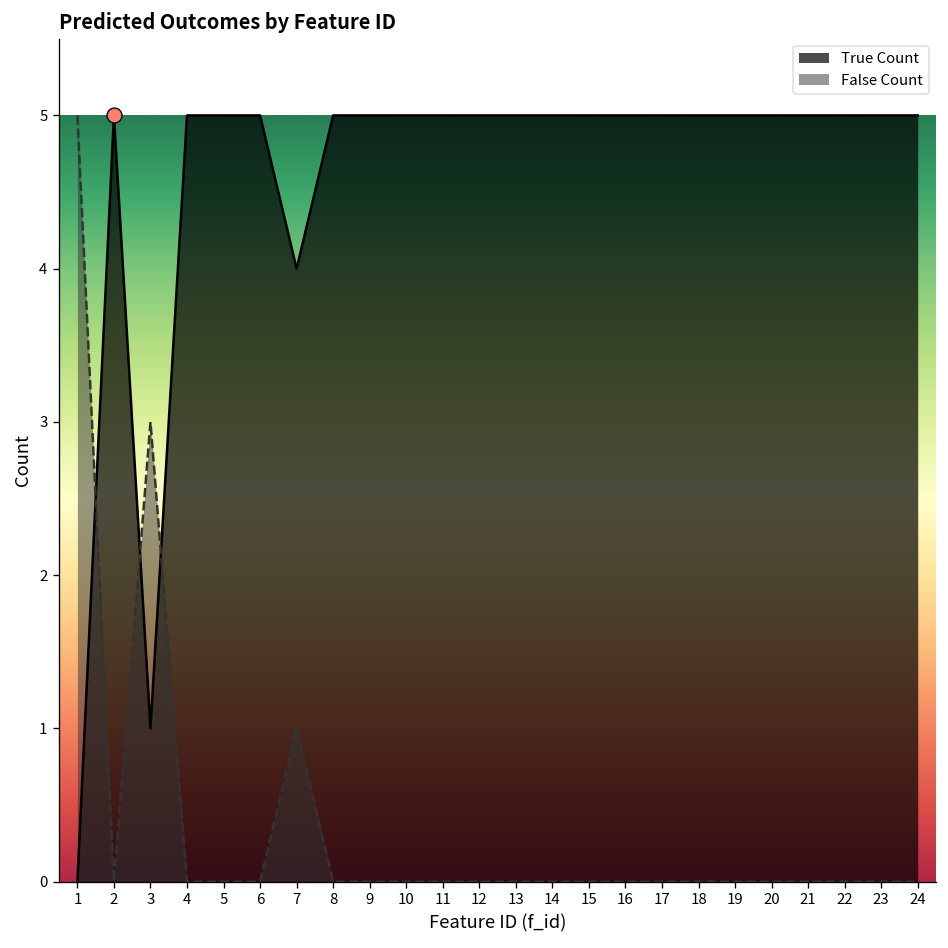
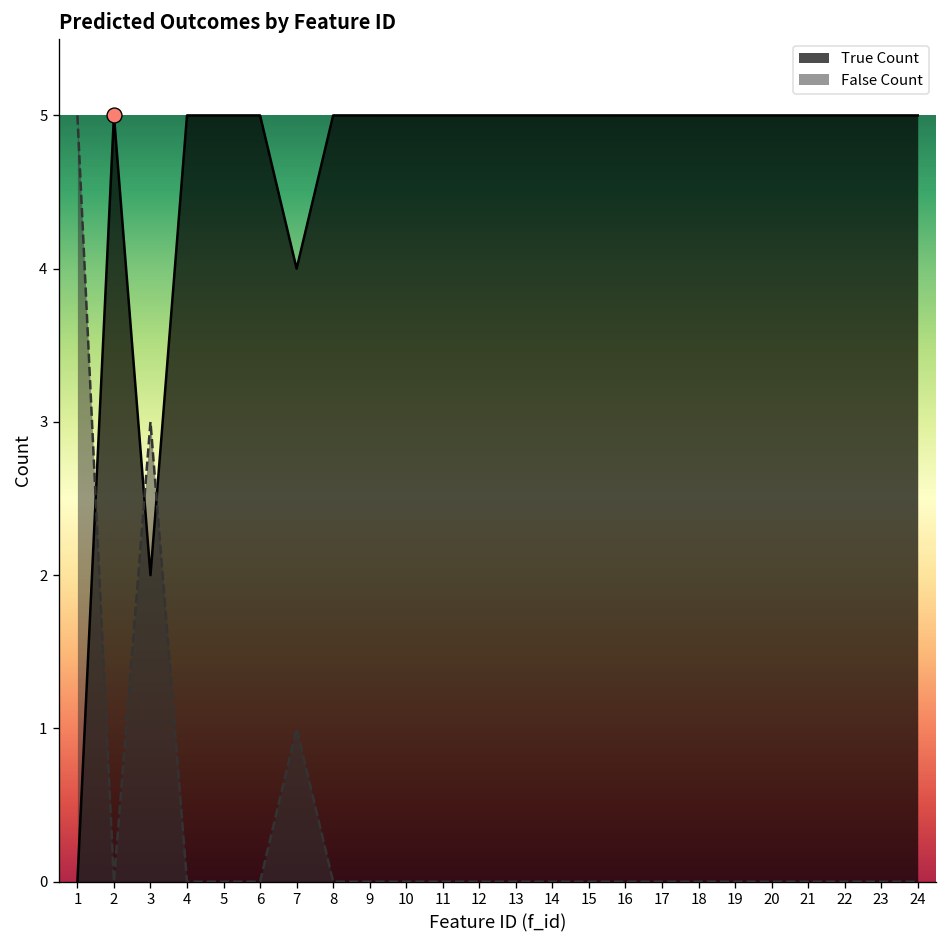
  {
    "True Count": {
      "1": 0,
-     "3": 1,
+     "3": 2,
      "4": 5,
      "5": 5,
      "6": 5,
      "7": 4,
      "8": 5,
      "9": 5,
      "10": 5,
      "11": 5,
      "12": 5,
      "13": 5,
      "14": 5,
      "15": 5,
      "16": 5,
      "17": 5,
      "18": 5,
      "19": 5,
      "20": 5,
      "21": 5,
      "22": 5,
      "23": 5,
      "24": 5
    },
    "False Count": {
      "1": 5,
      "2": 0,
      "3": 3,
      "4": 0,
      "5": 0,
      "6": 0,
      "7": 1,
      "8": 0,
      "9": 0,
      "10": 0,
      "11": 0,
      "12": 0,
      "13": 0,
      "14": 0,
      "15": 0,
      "16": 0,
      "17": 0,
      "18": 0,
      "19": 0,
      "20": 0,
      "21": 0,
      "22": 0,
      "23": 0,
      "24": 0
    }
  }
